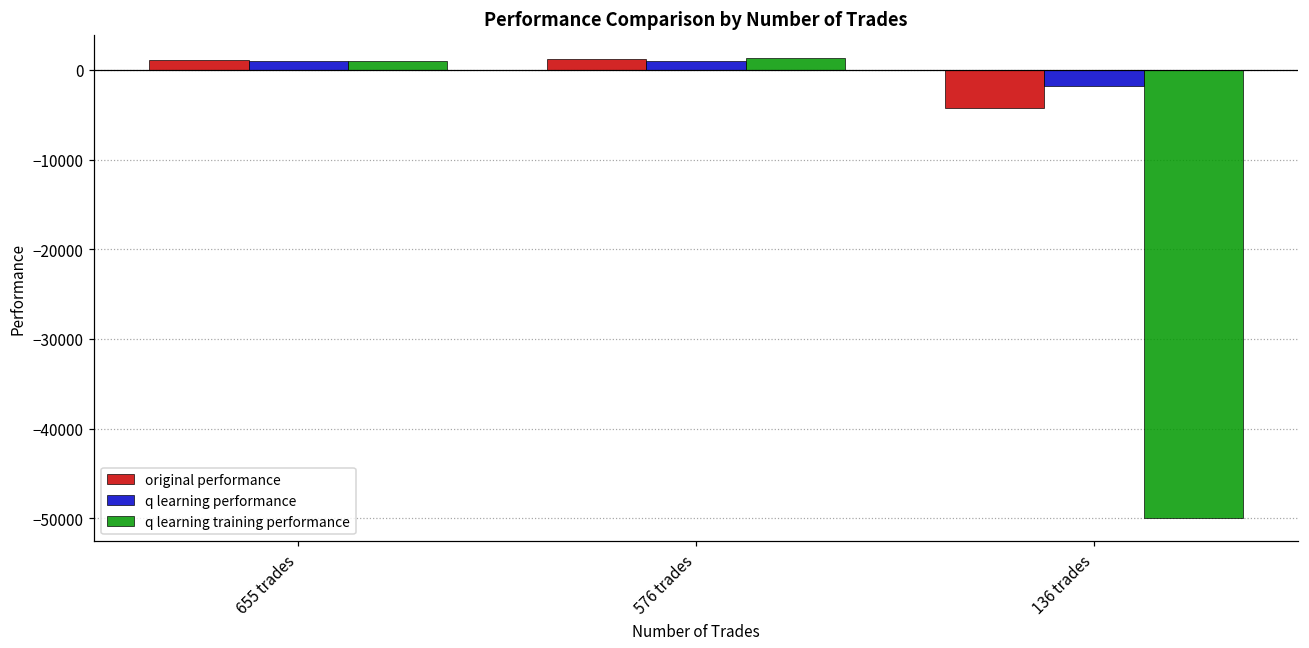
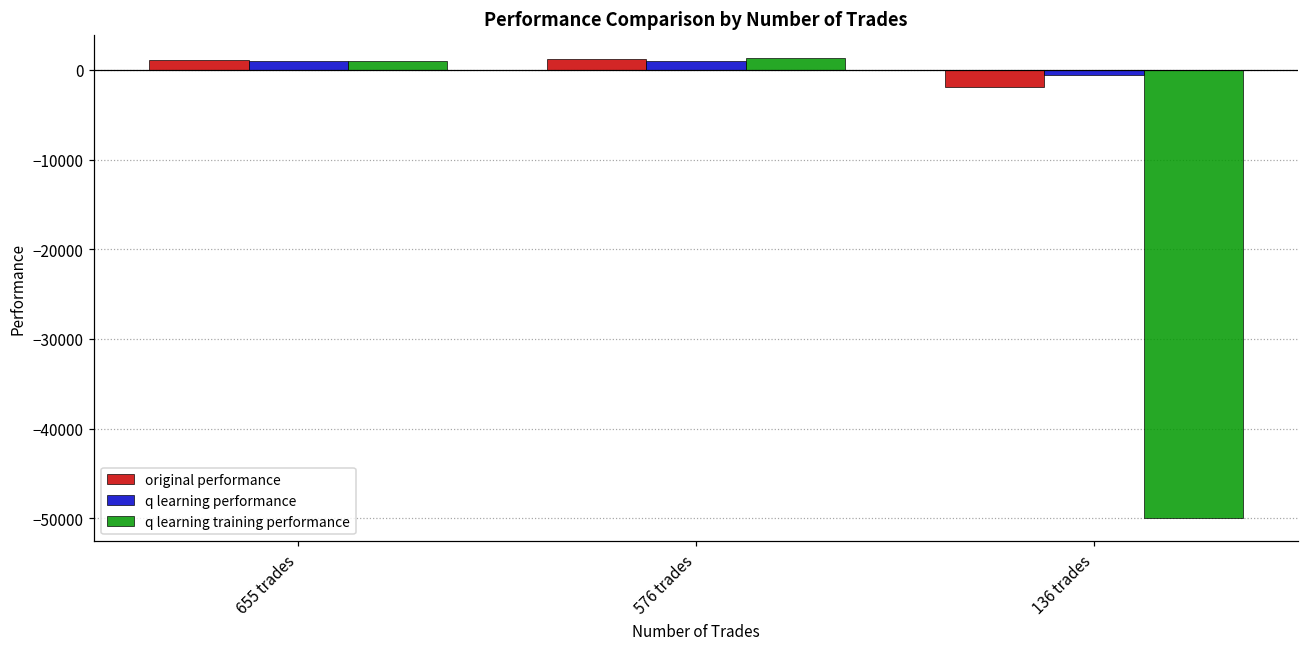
  {
    "original performance": {
      "655 trades": 1000,
      "576 trades": 1000,
-     "136 trades": -4000
+     "136 trades": -2000
    },
    "q learning performance": {
      "655 trades": 1000,
      "576 trades": 1000,
-     "136 trades": -2000
+     "136 trades": -1000
    },
    "q learning training performance": {
      "655 trades": 1000,
      "576 trades": 1000,
      "136 trades": -50000
    }
  }
